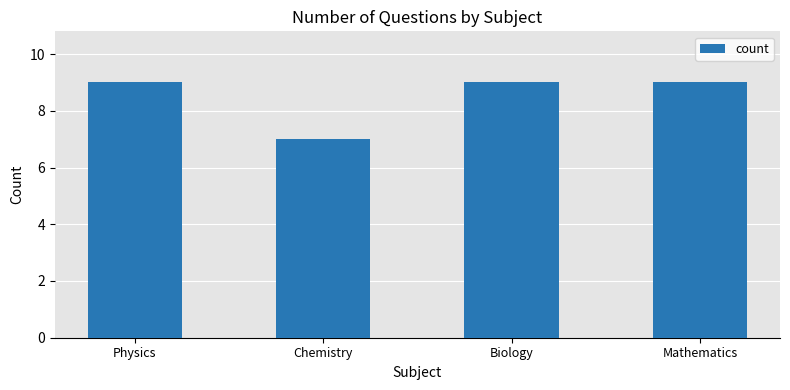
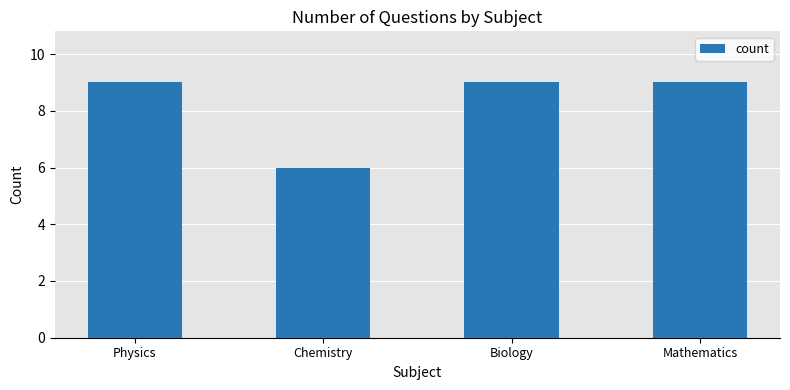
  {
    "Physics": 9,
-   "Chemistry": 7,
+   "Chemistry": 6,
    "Biology": 9,
    "Mathematics": 9
  }
